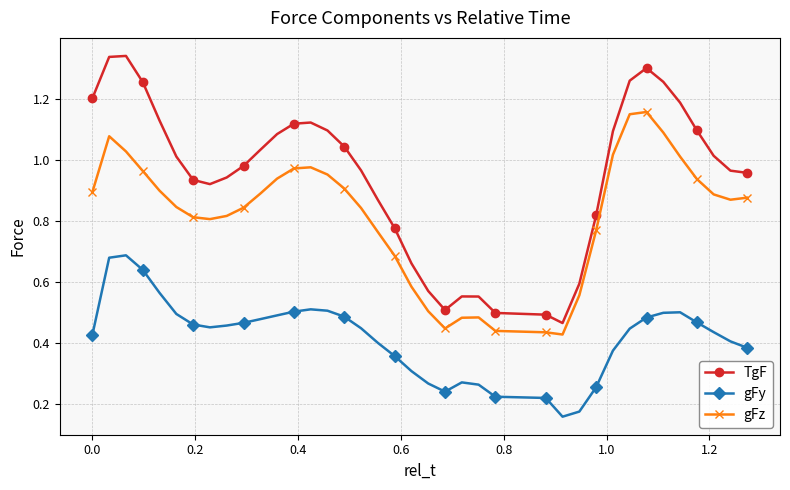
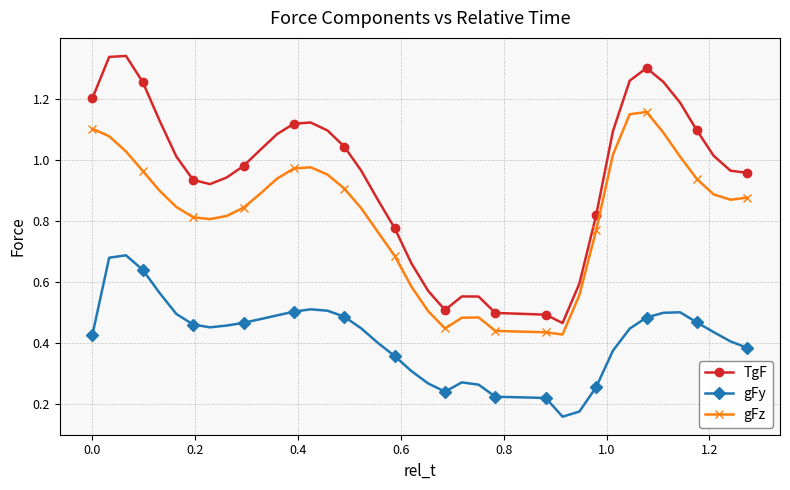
  {
    "TgF": {
      "0.0": 1.20
    },
    "gFy": {
      "0.0": 0.43
    },
    "gFz": {
-     "0.0": 0.89
+     "0.0": 1.10
    }
  }
